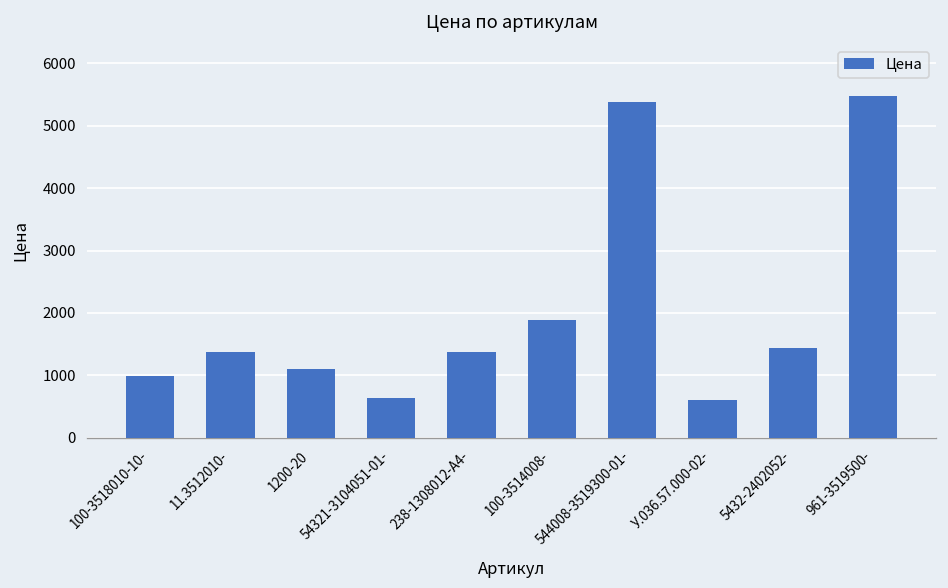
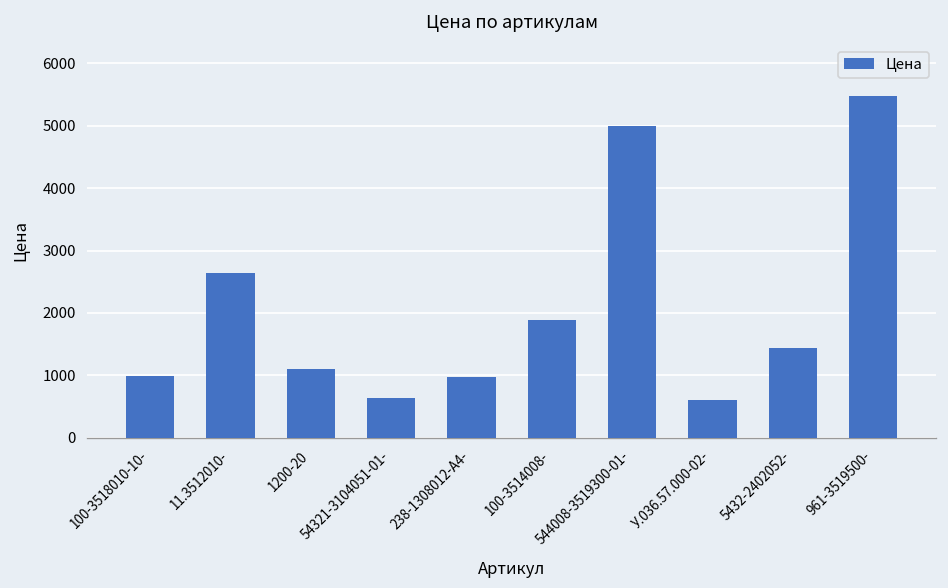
  {
    "100-3518010-10-": 1000,
-   "11.3512010-": 1400,
+   "11.3512010-": 2600,
    "1200-20": 1100,
    "54321-3104051-01-": 600,
-   "238-1308012-А4-": 1400,
+   "238-1308012-А4-": 1000,
    "100-3514008-": 1900,
-   "544008-3519300-01-": 5400,
+   "544008-3519300-01-": 5000,
    "У.036.57.000-02-": 600,
    "5432-2402052-": 1400,
    "961-3519500-": 5500
  }
